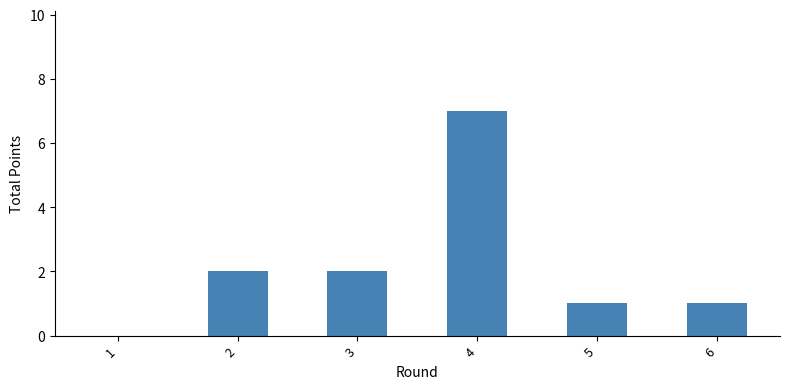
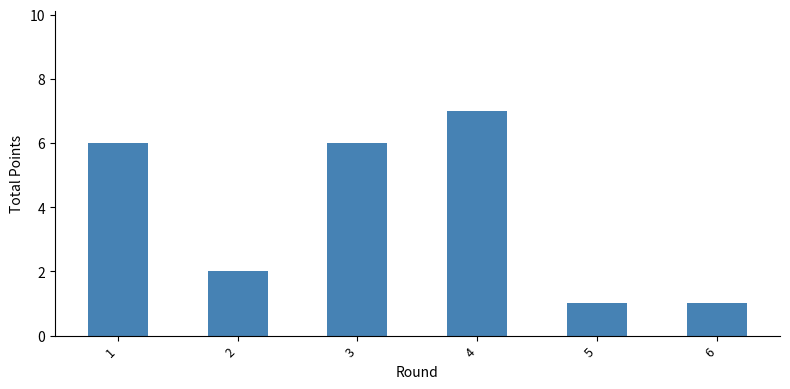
  {
-   "1": 0,
+   "1": 6,
    "2": 2,
-   "3": 2,
+   "3": 6,
    "4": 7,
    "5": 1,
    "6": 1
  }
